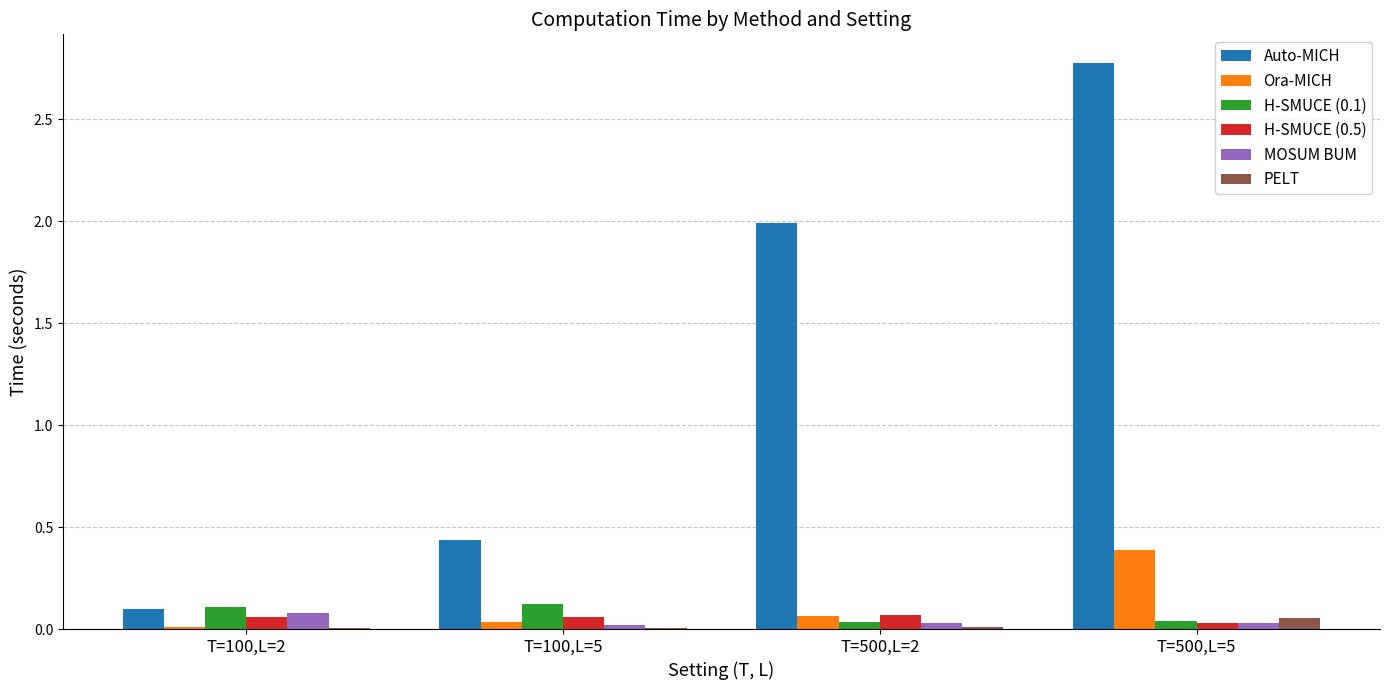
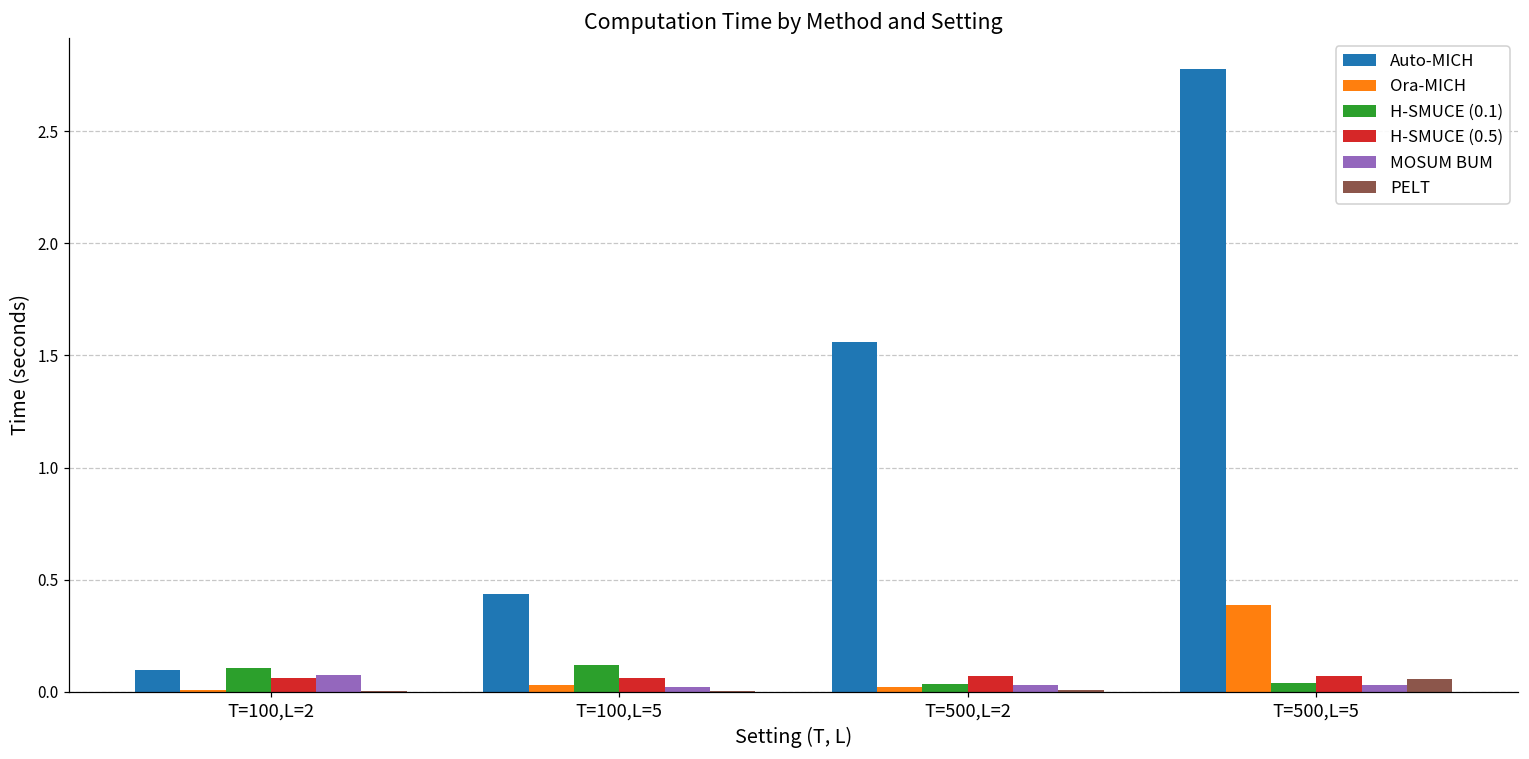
  {
    "Auto-MICH": {
      "T=100,L=2": 0.10,
      "T=100,L=5": 0.44,
-     "T=500,L=2": 1.99,
+     "T=500,L=2": 1.56,
      "T=500,L=5": 2.78
    },
    "Ora-MICH": {
      "T=100,L=5": 0.03,
-     "T=500,L=2": 0.07,
+     "T=500,L=2": 0.02,
      "T=500,L=5": 0.39
    },
    "H-SMUCE (0.1)": {
      "T=100,L=2": 0.11,
      "T=100,L=5": 0.12,
      "T=500,L=2": 0.04,
      "T=500,L=5": 0.04
    },
    "H-SMUCE (0.5)": {
      "T=100,L=2": 0.06,
      "T=100,L=5": 0.06,
      "T=500,L=2": 0.07,
-     "T=500,L=5": 0.03
+     "T=500,L=5": 0.07
    },
    "MOSUM BUM": {
      "T=100,L=2": 0.08,
      "T=100,L=5": 0.02,
      "T=500,L=2": 0.03,
      "T=500,L=5": 0.03
    },
    "PELT": {
      "T=500,L=5": 0.06
    }
  }
